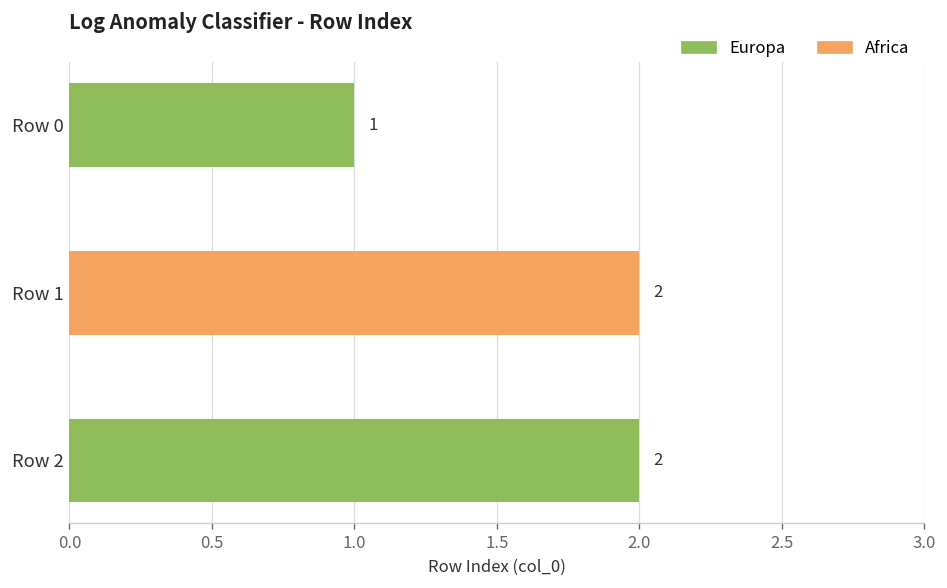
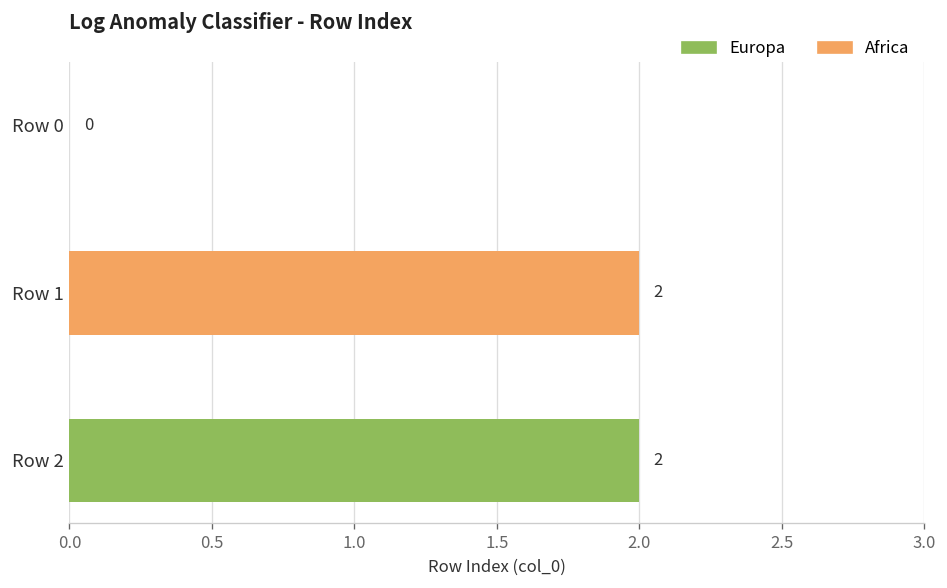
  {
-   "Row 0": 1,
+   "Row 0": 0,
    "Row 1": 2,
    "Row 2": 2
  }
